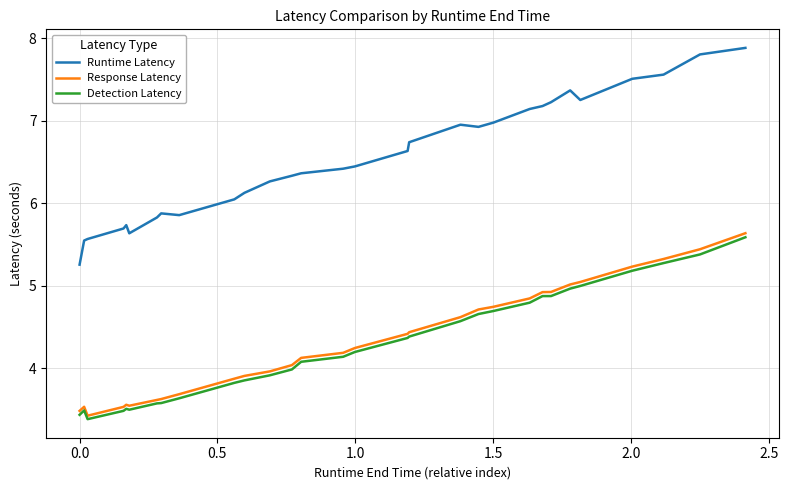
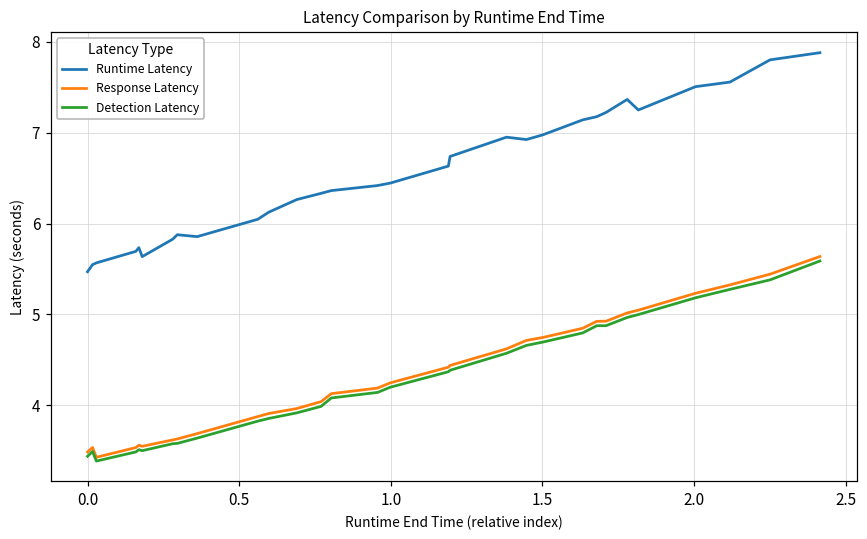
  {
    "Runtime Latency": {
-     "0.0": 5.3
+     "0.0": 5.5
    },
    "Response Latency": {
      "0.0": 3.5
    },
    "Detection Latency": {
      "0.0": 3.4
    }
  }
